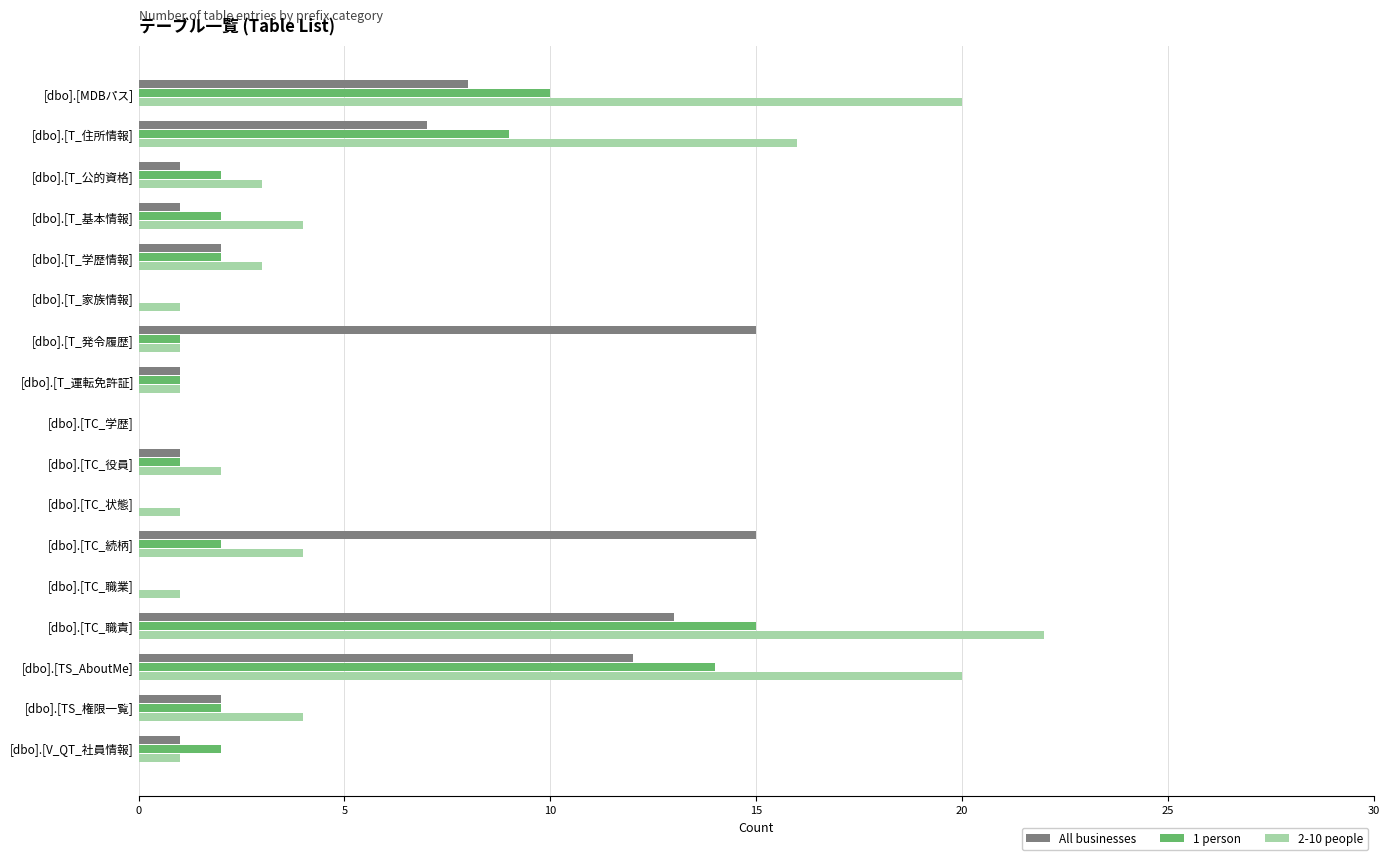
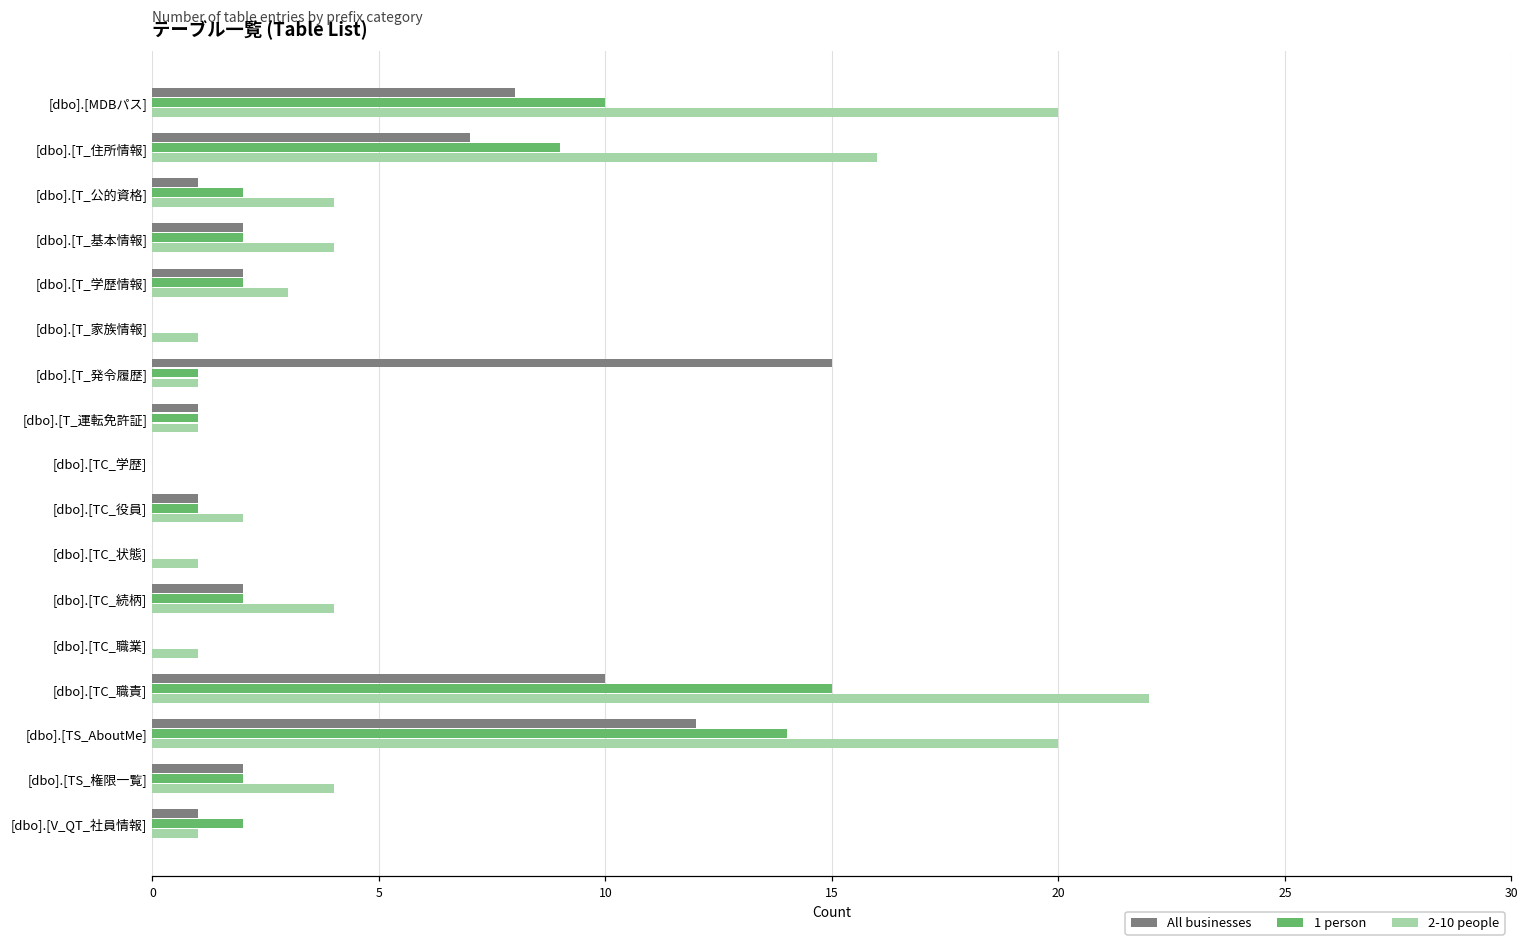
  {
    "All businesses": {
      "[dbo].[MDBパス]": 8,
      "[dbo].[T_住所情報]": 7,
      "[dbo].[T_公的資格]": 1,
-     "[dbo].[T_基本情報]": 1,
+     "[dbo].[T_基本情報]": 2,
      "[dbo].[T_学歴情報]": 2,
      "[dbo].[T_家族情報]": 0,
      "[dbo].[T_発令履歴]": 15,
      "[dbo].[T_運転免許証]": 1,
      "[dbo].[TC_学歴]": 0,
      "[dbo].[TC_役員]": 1,
      "[dbo].[TC_状態]": 0,
-     "[dbo].[TC_続柄]": 15,
+     "[dbo].[TC_続柄]": 2,
      "[dbo].[TC_職業]": 0,
-     "[dbo].[TC_職責]": 13,
+     "[dbo].[TC_職責]": 10,
      "[dbo].[TS_AboutMe]": 12,
      "[dbo].[TS_権限一覧]": 2,
      "[dbo].[V_QT_社員情報]": 1
    },
    "1 person": {
      "[dbo].[MDBパス]": 10,
      "[dbo].[T_住所情報]": 9,
      "[dbo].[T_公的資格]": 2,
      "[dbo].[T_基本情報]": 2,
      "[dbo].[T_学歴情報]": 2,
      "[dbo].[T_家族情報]": 0,
      "[dbo].[T_発令履歴]": 1,
      "[dbo].[T_運転免許証]": 1,
      "[dbo].[TC_学歴]": 0,
      "[dbo].[TC_役員]": 1,
      "[dbo].[TC_状態]": 0,
      "[dbo].[TC_続柄]": 2,
      "[dbo].[TC_職業]": 0,
      "[dbo].[TC_職責]": 15,
      "[dbo].[TS_AboutMe]": 14,
      "[dbo].[TS_権限一覧]": 2,
      "[dbo].[V_QT_社員情報]": 2
    },
    "2-10 people": {
      "[dbo].[MDBパス]": 20,
      "[dbo].[T_住所情報]": 16,
-     "[dbo].[T_公的資格]": 3,
+     "[dbo].[T_公的資格]": 4,
      "[dbo].[T_基本情報]": 4,
      "[dbo].[T_学歴情報]": 3,
      "[dbo].[T_家族情報]": 1,
      "[dbo].[T_発令履歴]": 1,
      "[dbo].[T_運転免許証]": 1,
      "[dbo].[TC_学歴]": 0,
      "[dbo].[TC_役員]": 2,
      "[dbo].[TC_状態]": 1,
      "[dbo].[TC_続柄]": 4,
      "[dbo].[TC_職業]": 1,
      "[dbo].[TC_職責]": 22,
      "[dbo].[TS_AboutMe]": 20,
      "[dbo].[TS_権限一覧]": 4,
      "[dbo].[V_QT_社員情報]": 1
    }
  }
